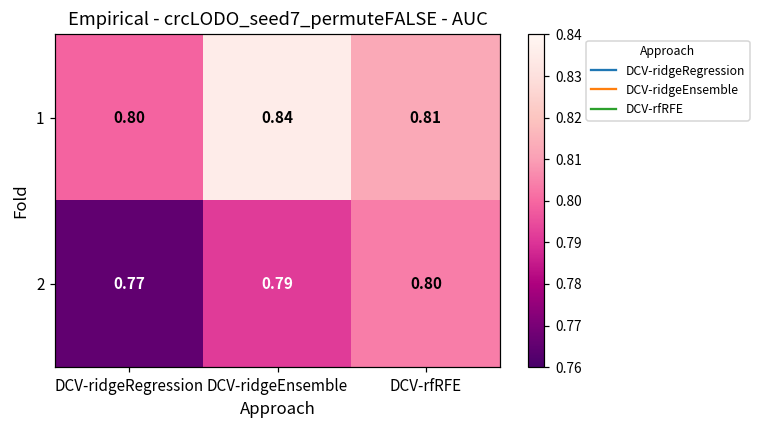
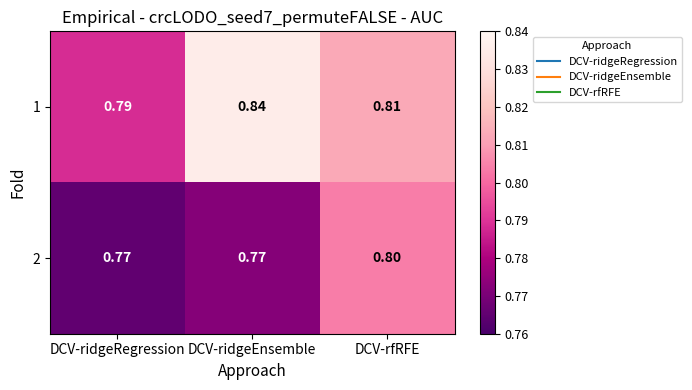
  {
    "1": {
-     "DCV-ridgeRegression": 0.80,
+     "DCV-ridgeRegression": 0.79,
      "DCV-ridgeEnsemble": 0.84,
      "DCV-rfRFE": 0.81
    },
    "2": {
      "DCV-ridgeRegression": 0.77,
-     "DCV-ridgeEnsemble": 0.79,
+     "DCV-ridgeEnsemble": 0.77,
      "DCV-rfRFE": 0.80
    }
  }
